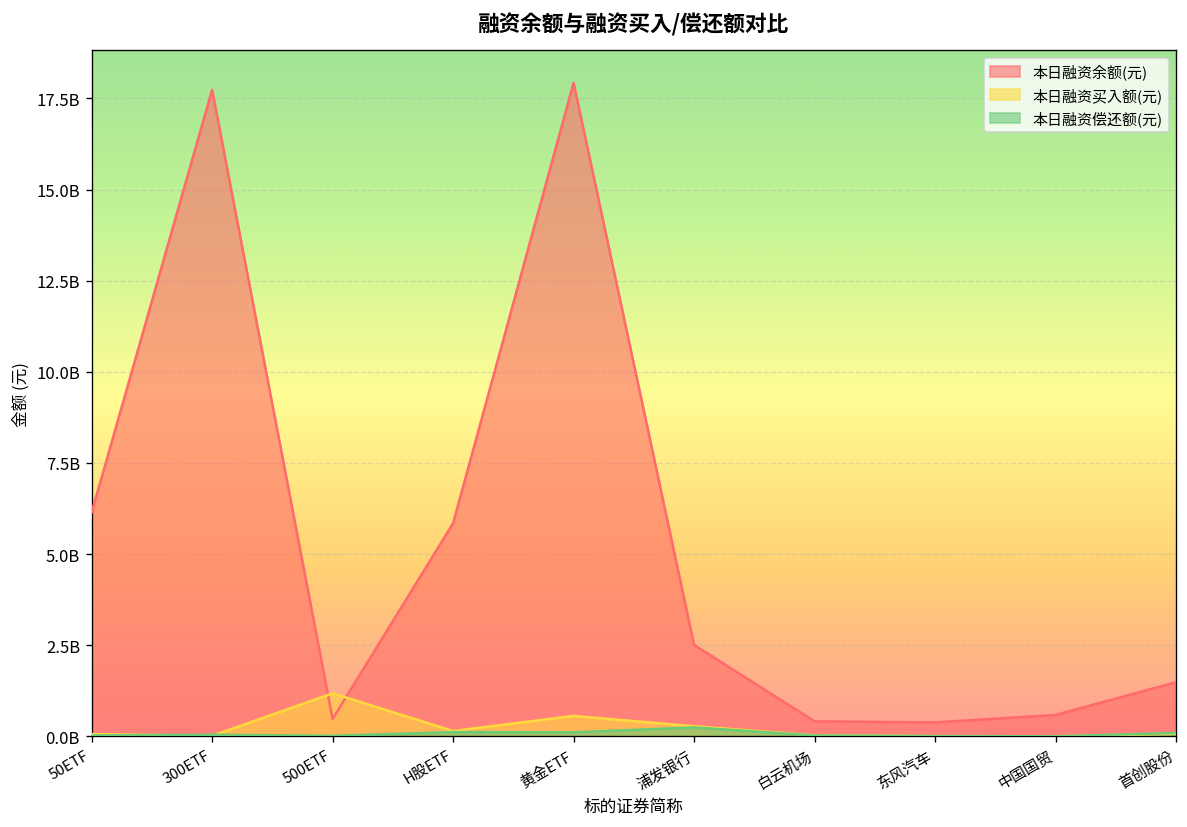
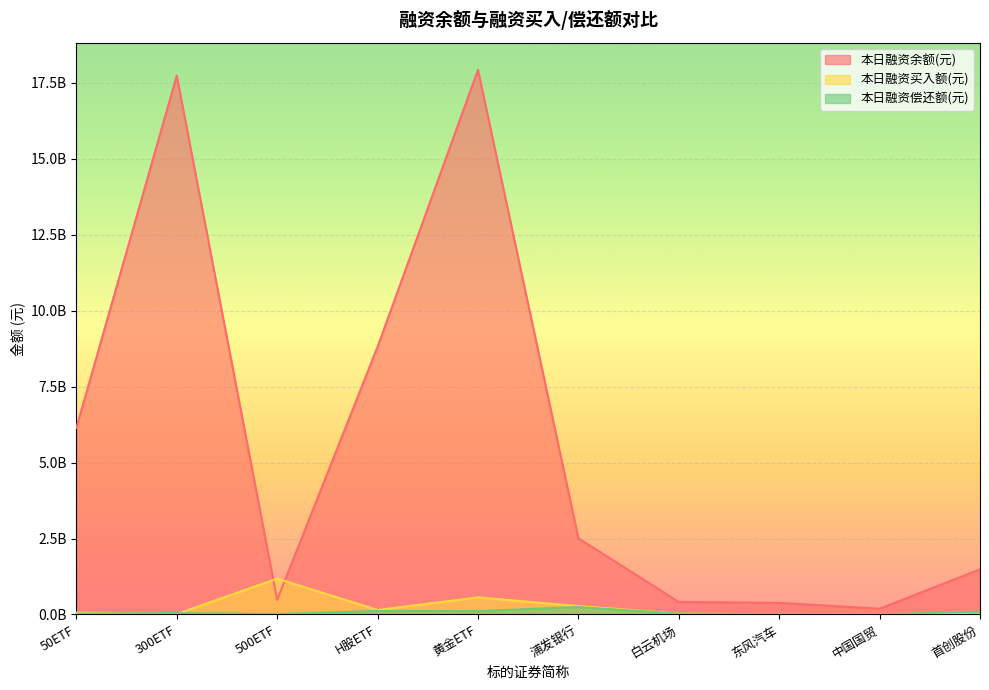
  {
    "本日融资余额(元)": {
      "50ETF": 6100000000,
      "300ETF": 17700000000,
      "500ETF": 500000000,
-     "H股ETF": 5800000000,
+     "H股ETF": 8800000000,
      "黄金ETF": 17900000000,
      "浦发银行": 2500000000,
      "白云机场": 400000000,
      "东风汽车": 400000000,
-     "中国国贸": 600000000,
+     "中国国贸": 200000000,
      "首创股份": 1500000000
    },
    "本日融资买入额(元)": {
      "500ETF": 1200000000,
      "黄金ETF": 600000000
    },
    "本日融资偿还额(元)": {
      "500ETF": 0,
      "黄金ETF": 100000000
    }
  }
